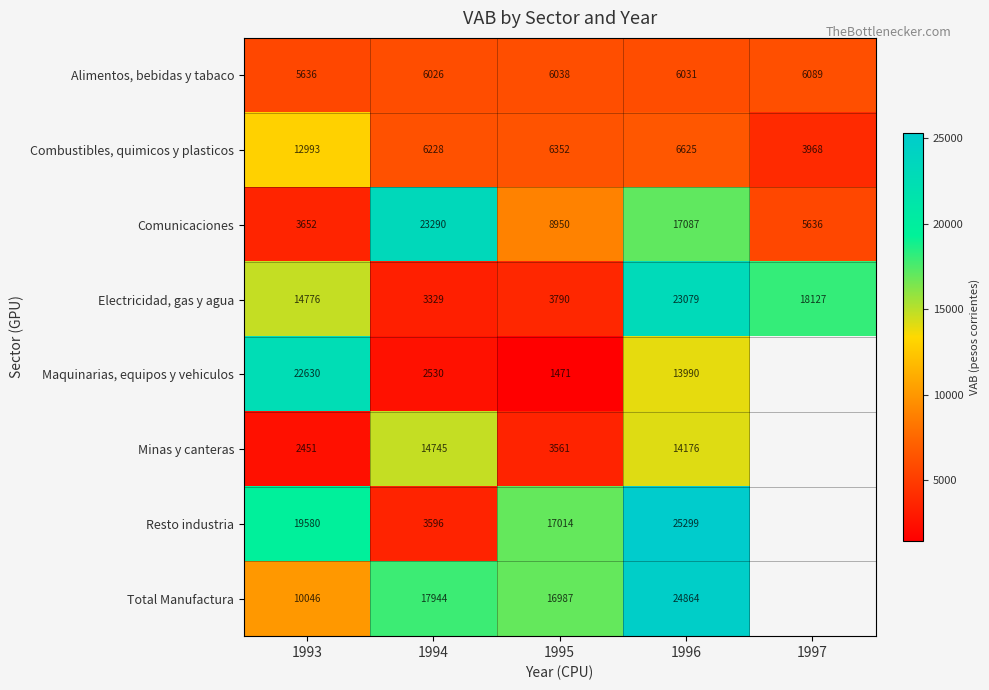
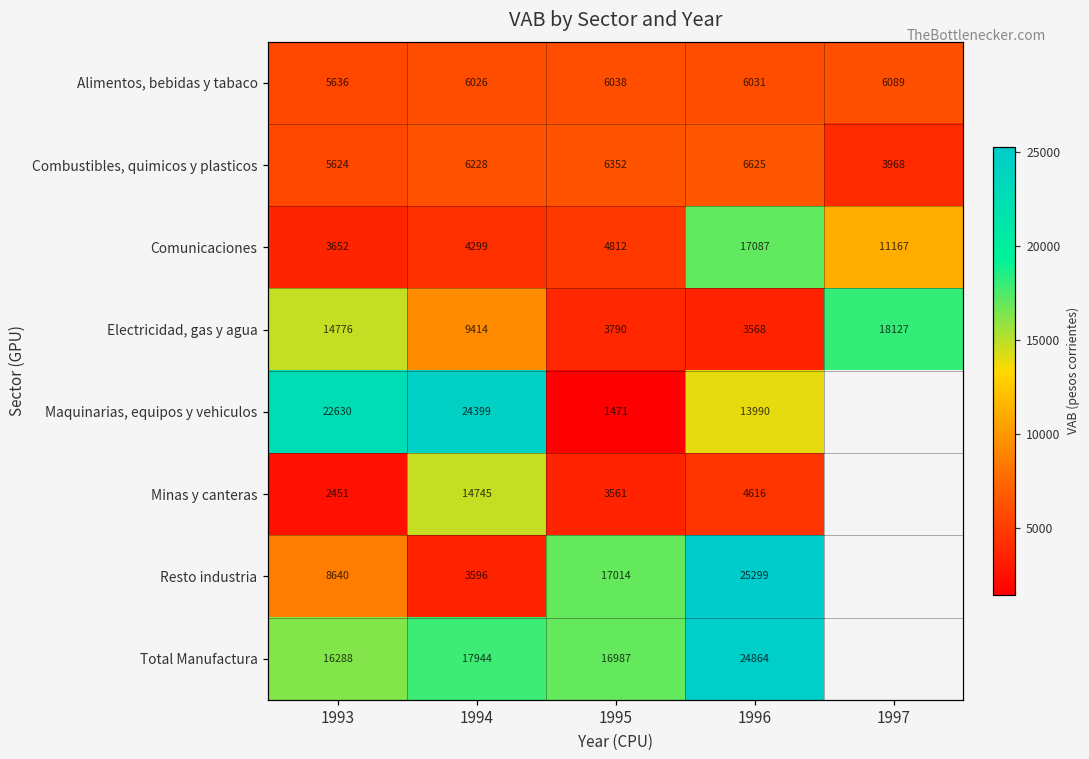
  {
    "Alimentos, bebidas y tabaco": {
      "1993": 5636,
      "1994": 6026,
      "1995": 6038,
      "1996": 6031,
      "1997": 6089
    },
    "Combustibles, quimicos y plasticos": {
-     "1993": 12993,
+     "1993": 5624,
      "1994": 6228,
      "1995": 6352,
      "1996": 6625,
      "1997": 3968
    },
    "Comunicaciones": {
      "1993": 3652,
-     "1994": 23290,
-     "1995": 8950,
+     "1994": 4299,
+     "1995": 4812,
      "1996": 17087,
-     "1997": 5636
+     "1997": 11167
    },
    "Electricidad, gas y agua": {
      "1993": 14776,
-     "1994": 3329,
+     "1994": 9414,
      "1995": 3790,
-     "1996": 23079,
+     "1996": 3568,
      "1997": 18127
    },
    "Maquinarias, equipos y vehiculos": {
      "1993": 22630,
-     "1994": 2530,
+     "1994": 24399,
      "1995": 1471,
      "1996": 13990
    },
    "Minas y canteras": {
      "1993": 2451,
      "1994": 14745,
      "1995": 3561,
-     "1996": 14176
+     "1996": 4616
    },
    "Resto industria": {
-     "1993": 19580,
+     "1993": 8640,
      "1994": 3596,
      "1995": 17014,
      "1996": 25299
    },
    "Total Manufactura": {
-     "1993": 10046,
+     "1993": 16288,
      "1994": 17944,
      "1995": 16987,
      "1996": 24864
    }
  }
